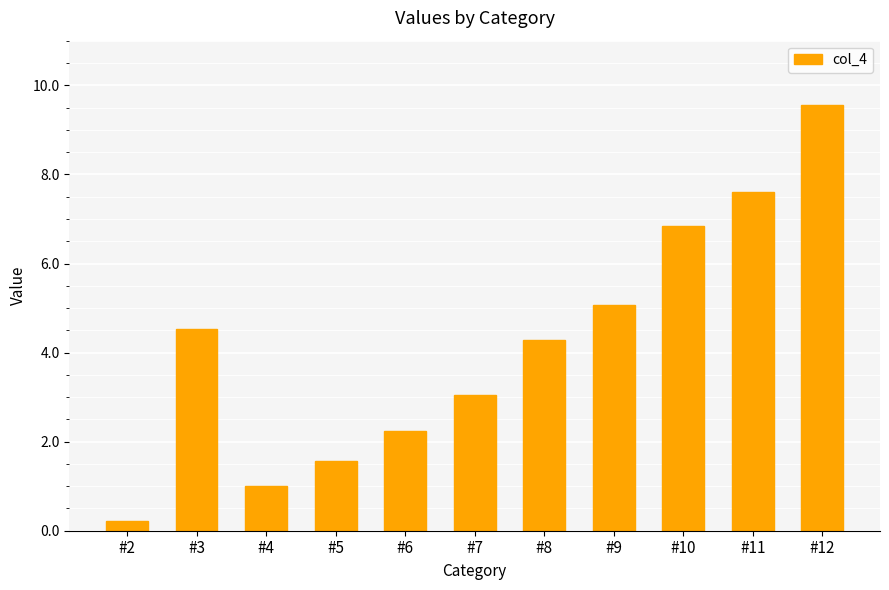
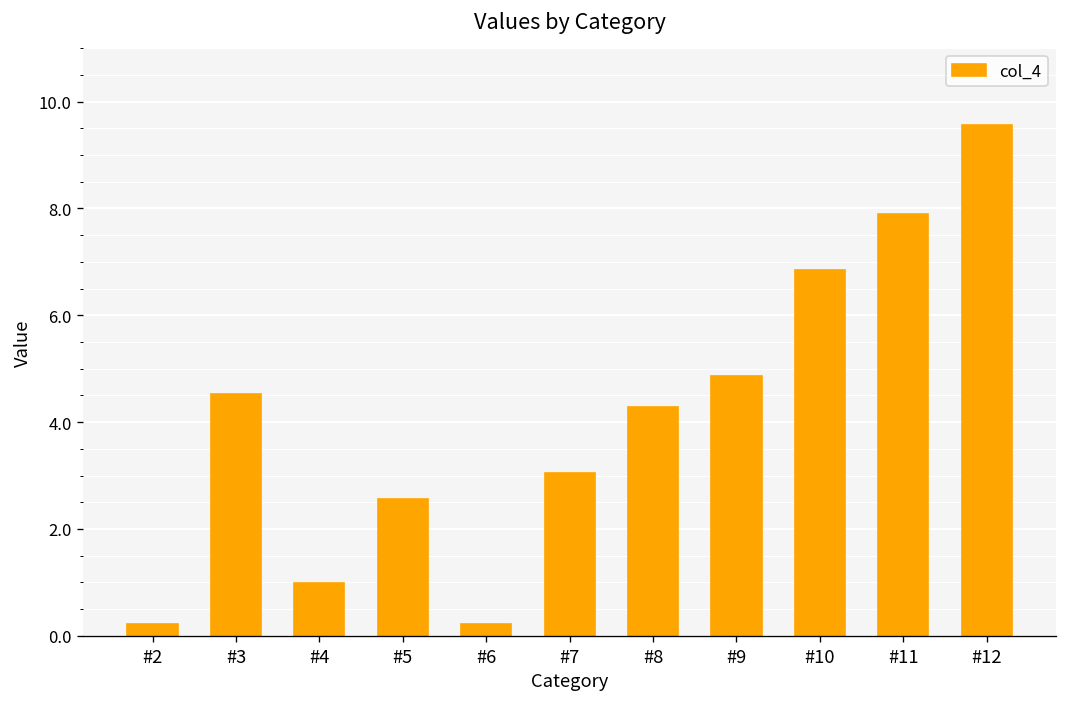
  {
    "#2": 0.2,
    "#3": 4.5,
    "#4": 1.0,
-   "#5": 1.6,
-   "#6": 2.3,
+   "#5": 2.6,
+   "#6": 0.2,
    "#7": 3.0,
    "#8": 4.3,
-   "#9": 5.1,
+   "#9": 4.9,
    "#10": 6.9,
-   "#11": 7.6,
+   "#11": 7.9,
    "#12": 9.6
  }
